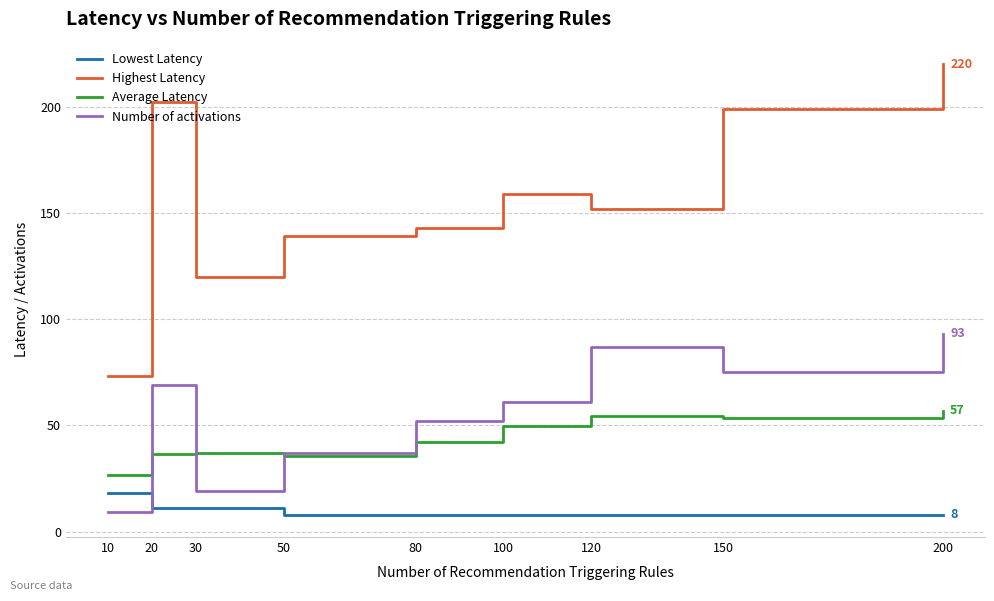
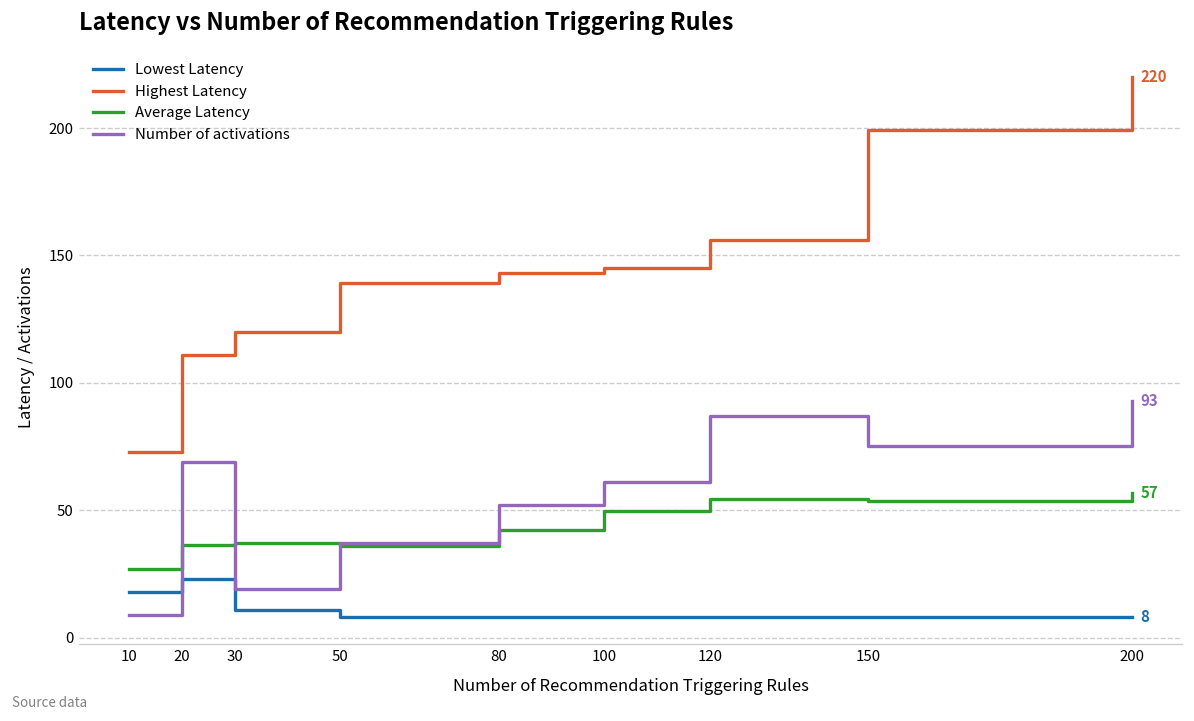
  {
    "Lowest Latency": {
      "10": 18,
-     "20": 11,
+     "20": 23,
      "30": 11,
      "50": 8,
      "80": 8,
      "100": 8,
      "120": 8,
      "150": 8
    },
    "Highest Latency": {
      "10": 73,
-     "20": 202,
+     "20": 111,
      "30": 120,
      "50": 139,
      "80": 143,
-     "100": 159,
-     "120": 152,
+     "100": 145,
+     "120": 156,
      "150": 199
    },
    "Average Latency": {
      "200": 57
    },
    "Number of activations": {
      "200": 93
    }
  }
